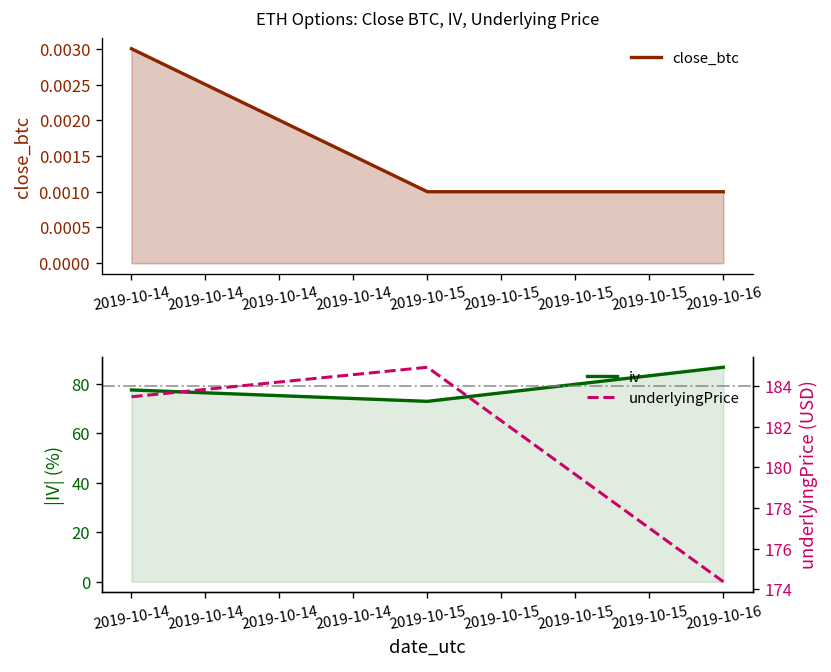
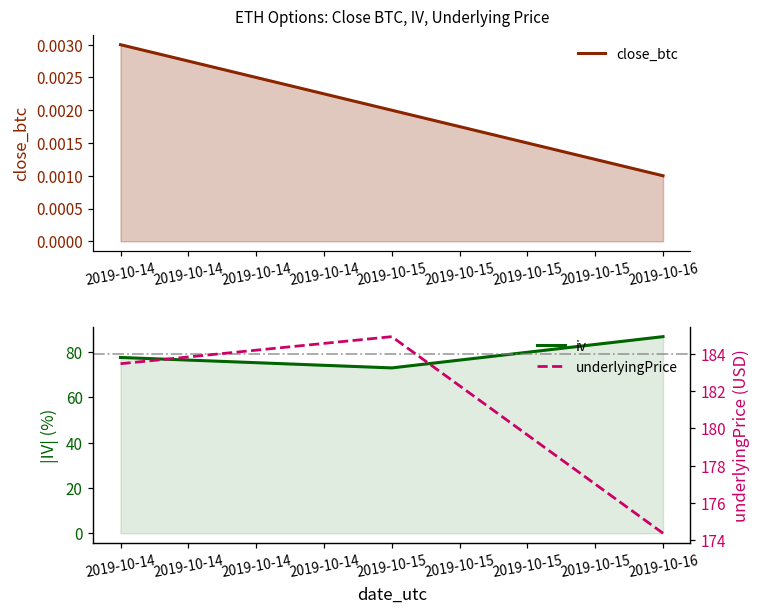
  {
    "ETH Options: Close BTC, IV, Underlying Price": {
      "2019-10-14": 0.003,
-     "2019-10-15": 0.001,
+     "2019-10-15": 0.002,
      "2019-10-16": 0.001
    }
  }
